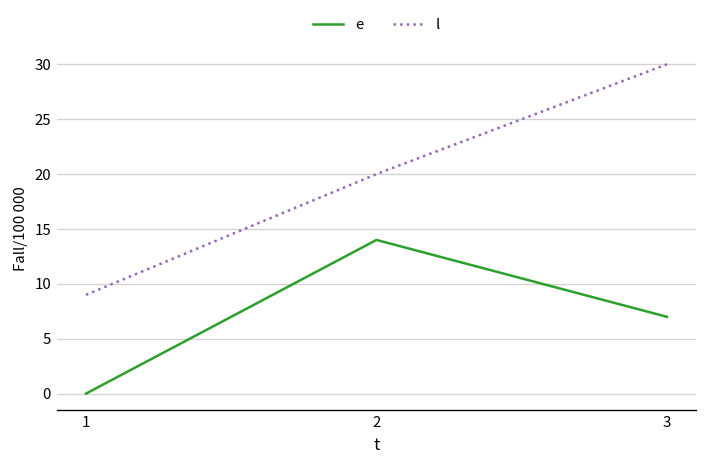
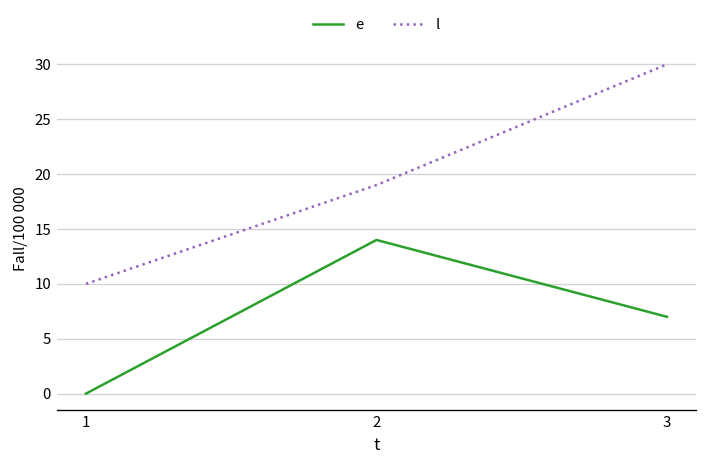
  {
    "e": {
      "1": 0,
      "2": 14,
      "3": 7
    },
    "l": {
-     "1": 9,
-     "2": 20,
+     "1": 10,
+     "2": 19,
      "3": 30
    }
  }
